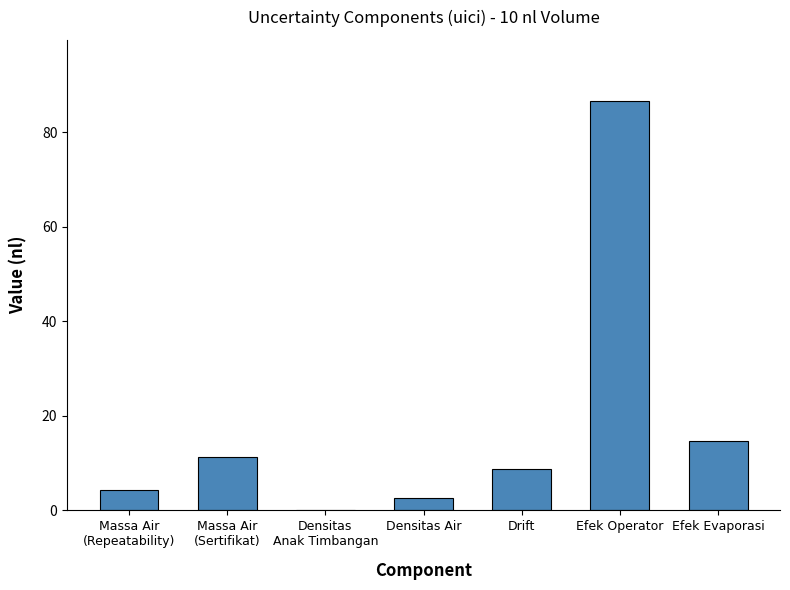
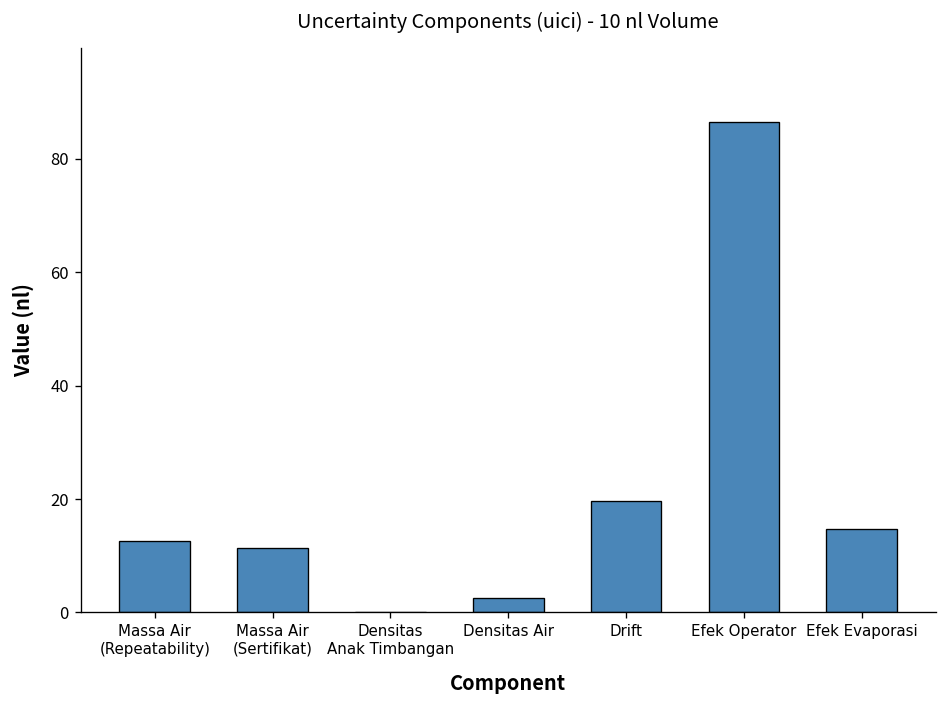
  {
-   "Massa Air (Repeatability)": 4,
+   "Massa Air (Repeatability)": 13,
    "Massa Air (Sertifikat)": 11,
    "Densitas Air": 3,
-   "Drift": 9,
+   "Drift": 20,
    "Efek Operator": 87,
    "Efek Evaporasi": 15
  }
